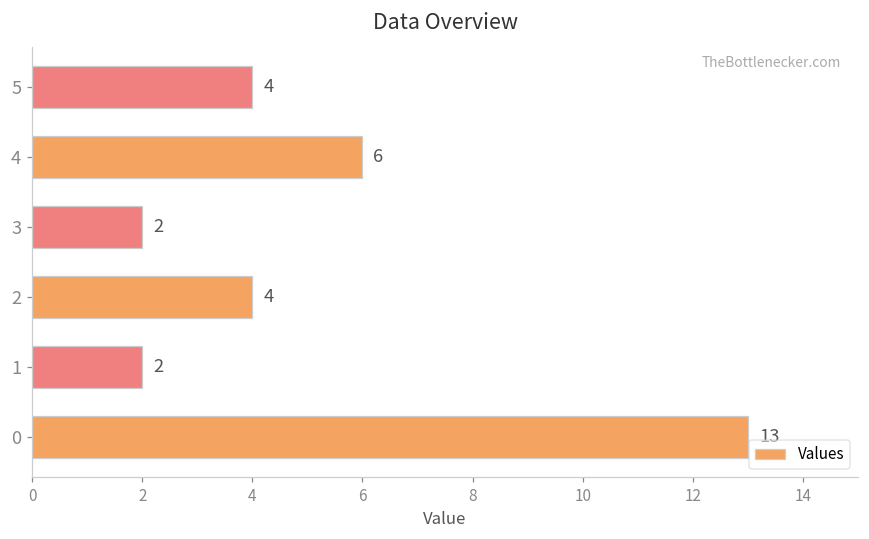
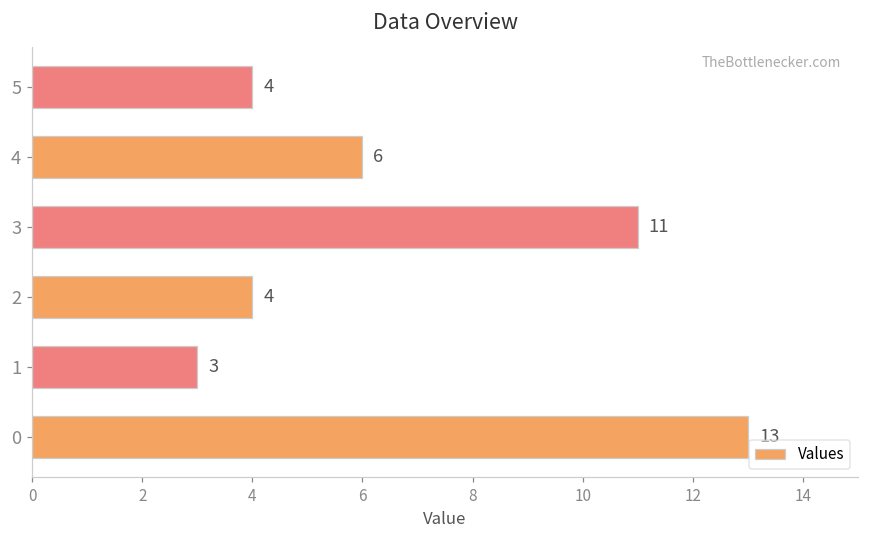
  {
    "5": 4,
    "4": 6,
-   "3": 2,
+   "3": 11,
    "2": 4,
-   "1": 2
+   "1": 3
  }
